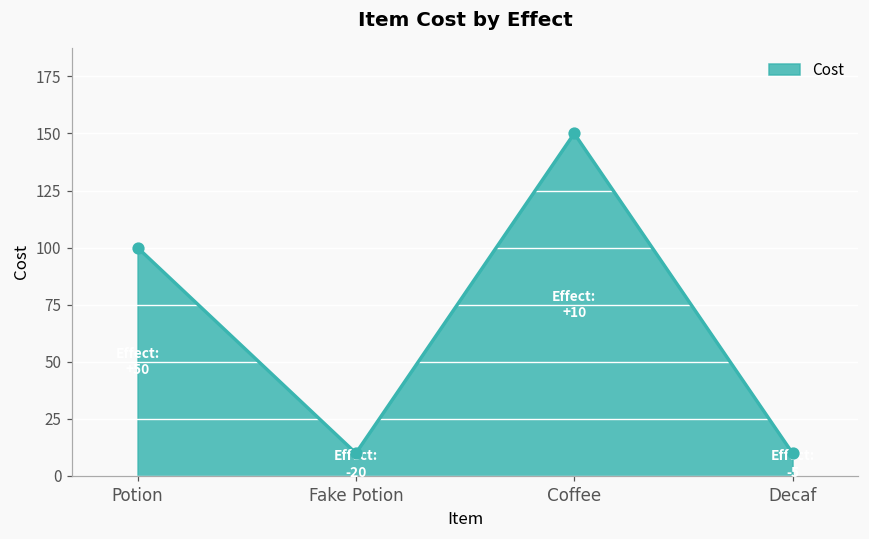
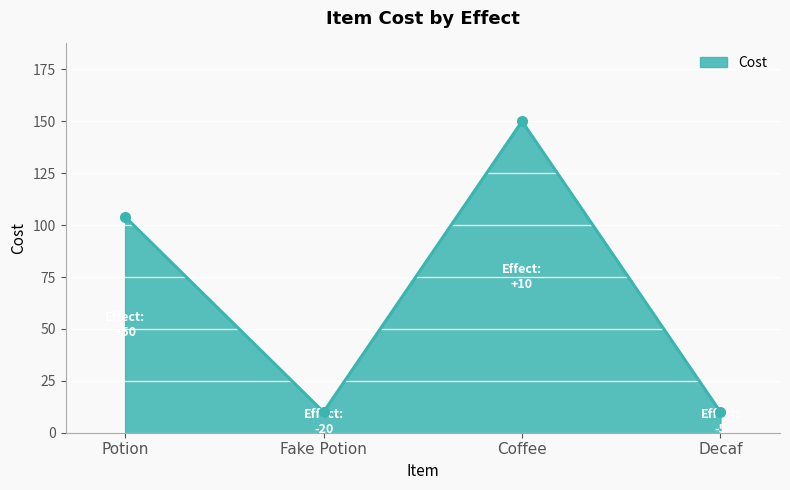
  {
-   "Potion": 100,
+   "Potion": 104,
    "Coffee": 150
  }
